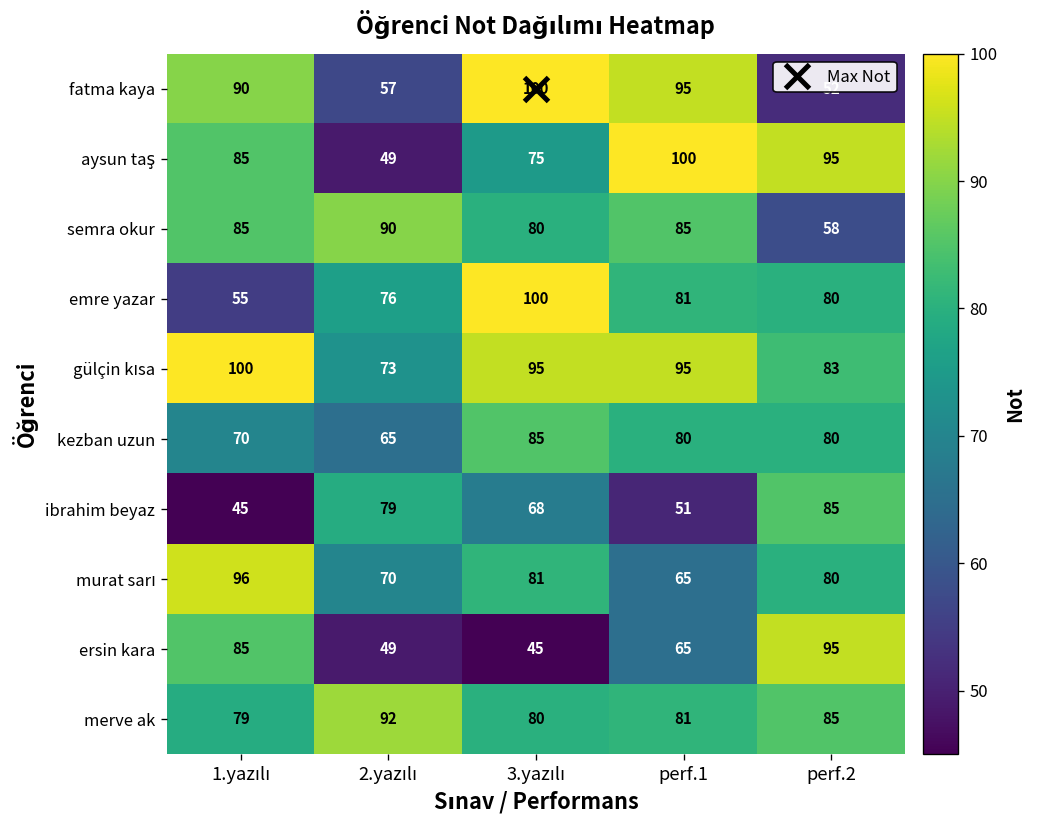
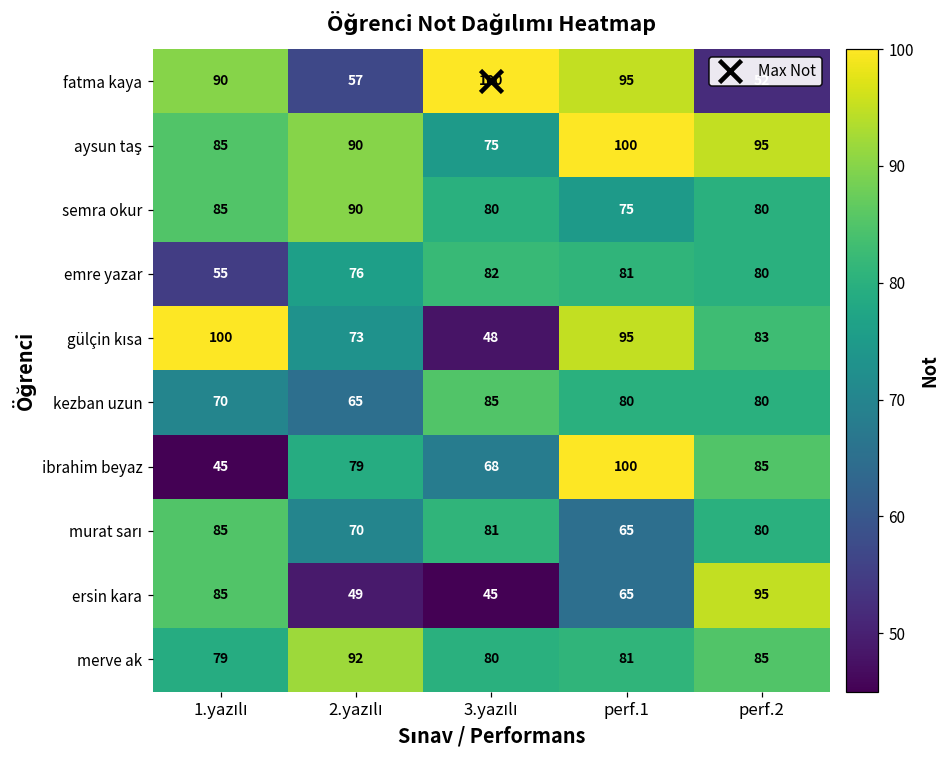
  {
    "fatma kaya": {
      "1.yazılı": 90,
      "2.yazılı": 57,
      "perf.1": 95
    },
    "aysun taş": {
      "1.yazılı": 85,
-     "2.yazılı": 49,
+     "2.yazılı": 90,
      "3.yazılı": 75,
      "perf.1": 100,
      "perf.2": 95
    },
    "semra okur": {
      "1.yazılı": 85,
      "2.yazılı": 90,
      "3.yazılı": 80,
-     "perf.1": 85,
-     "perf.2": 58
+     "perf.1": 75,
+     "perf.2": 80
    },
    "emre yazar": {
      "1.yazılı": 55,
      "2.yazılı": 76,
-     "3.yazılı": 100,
+     "3.yazılı": 82,
      "perf.1": 81,
      "perf.2": 80
    },
    "gülçin kısa": {
      "1.yazılı": 100,
      "2.yazılı": 73,
-     "3.yazılı": 95,
+     "3.yazılı": 48,
      "perf.1": 95,
      "perf.2": 83
    },
    "kezban uzun": {
      "1.yazılı": 70,
      "2.yazılı": 65,
      "3.yazılı": 85,
      "perf.1": 80,
      "perf.2": 80
    },
    "ibrahim beyaz": {
      "1.yazılı": 45,
      "2.yazılı": 79,
      "3.yazılı": 68,
-     "perf.1": 51,
+     "perf.1": 100,
      "perf.2": 85
    },
    "murat sarı": {
-     "1.yazılı": 96,
+     "1.yazılı": 85,
      "2.yazılı": 70,
      "3.yazılı": 81,
      "perf.1": 65,
      "perf.2": 80
    },
    "ersin kara": {
      "1.yazılı": 85,
      "2.yazılı": 49,
      "3.yazılı": 45,
      "perf.1": 65,
      "perf.2": 95
    },
    "merve ak": {
      "1.yazılı": 79,
      "2.yazılı": 92,
      "3.yazılı": 80,
      "perf.1": 81,
      "perf.2": 85
    }
  }
